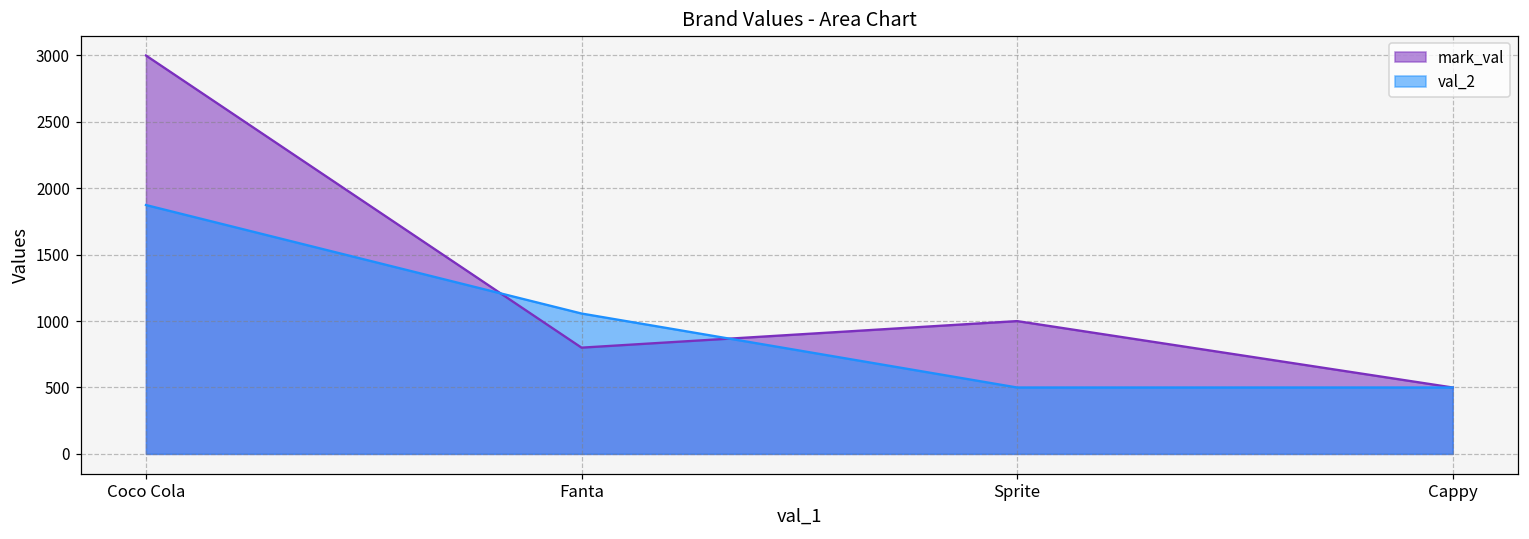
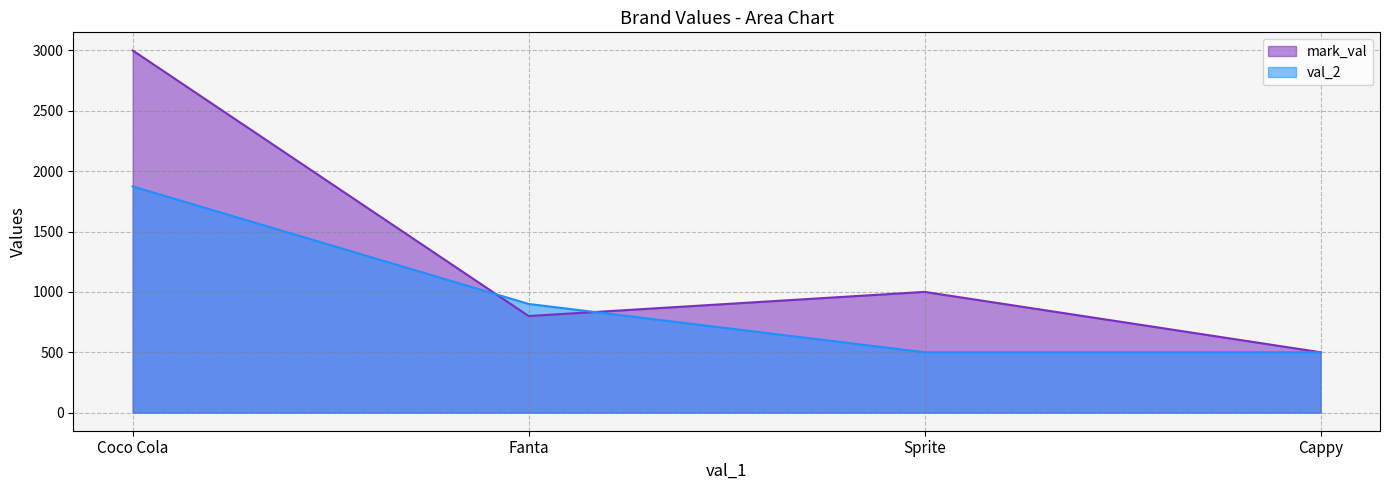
  {
    "mark_val": {
      "Coco Cola": 3000,
      "Fanta": 800,
      "Sprite": 1000
    },
    "val_2": {
      "Coco Cola": 1870,
-     "Fanta": 1060,
+     "Fanta": 900,
      "Sprite": 500
    }
  }
